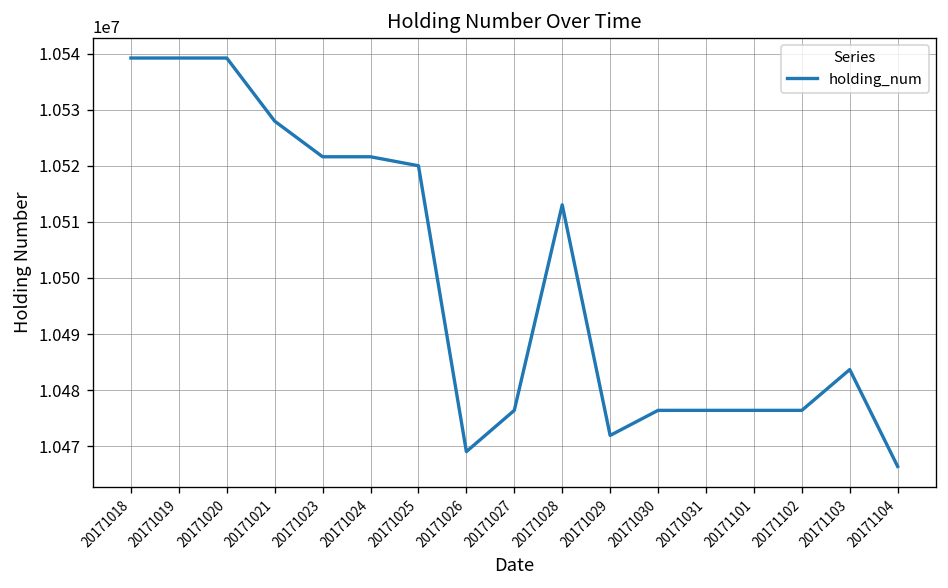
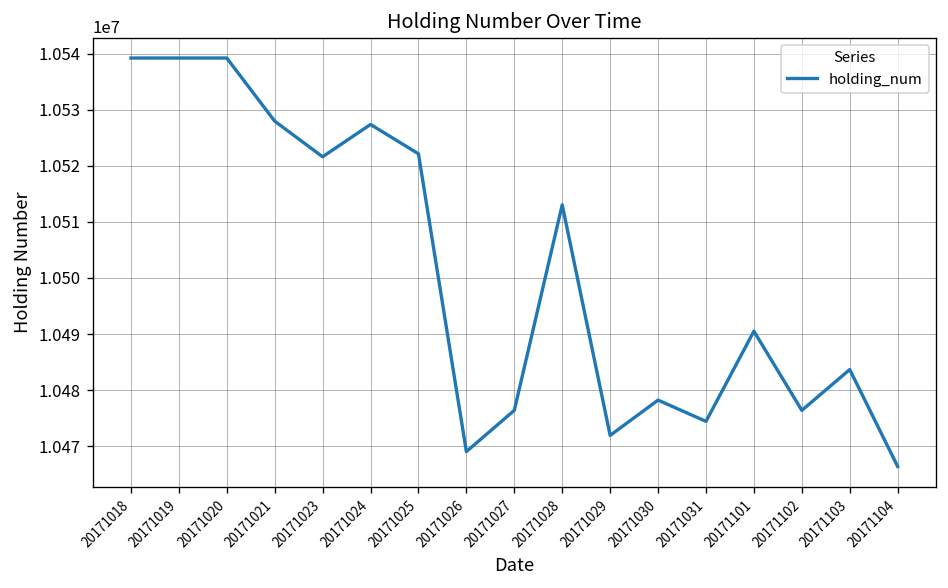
  {
    "20171018": 10539000,
    "20171019": 10539000,
    "20171020": 10539000,
    "20171021": 10528000,
    "20171023": 10522000,
-   "20171024": 10522000,
-   "20171025": 10520000,
+   "20171024": 10527000,
+   "20171025": 10522000,
    "20171026": 10469000,
    "20171027": 10476000,
    "20171028": 10513000,
    "20171029": 10472000,
-   "20171030": 10476000,
-   "20171031": 10476000,
-   "20171101": 10476000,
+   "20171030": 10478000,
+   "20171031": 10474000,
+   "20171101": 10491000,
    "20171102": 10476000,
    "20171103": 10484000,
    "20171104": 10466000
  }
